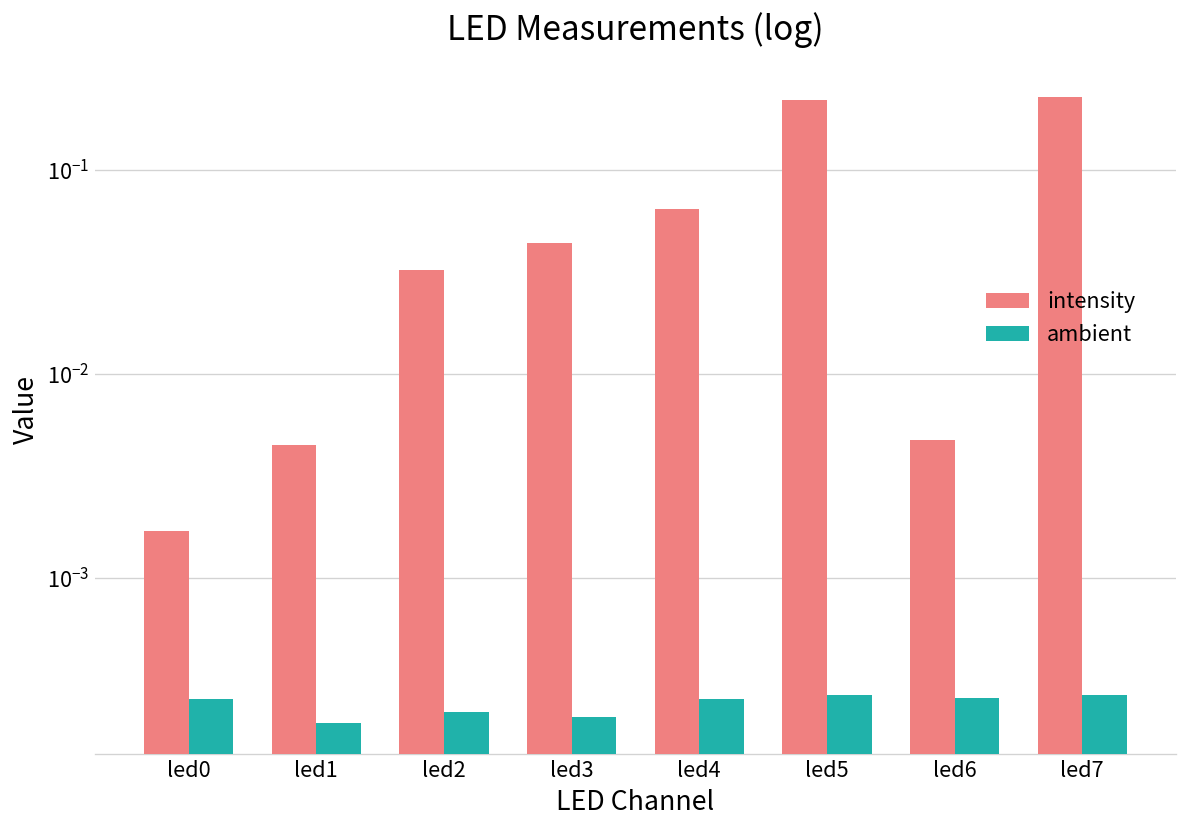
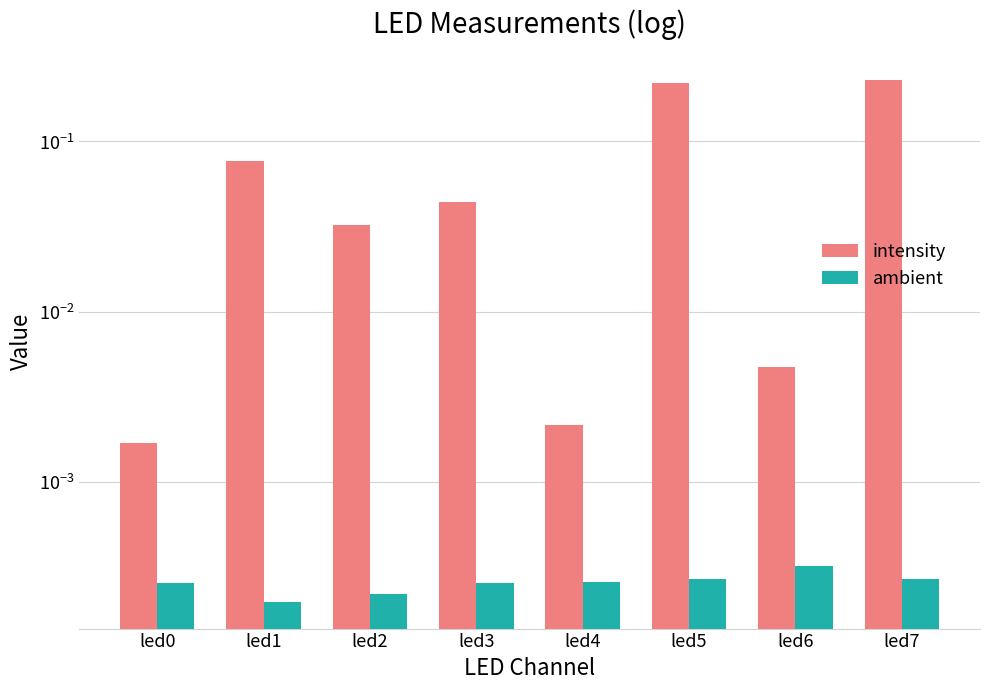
  {
    "intensity": {
      "led0": 0.0017,
-     "led1": 0.0045,
+     "led1": 0.08,
      "led2": 0.032,
      "led3": 0.044,
-     "led4": 0.064,
+     "led4": 0.0021,
      "led5": 0.22,
      "led6": 0.0048,
      "led7": 0.23
    },
    "ambient": {
      "led0": 0.00026,
      "led1": 0.00020,
      "led2": 0.00022,
-     "led3": 0.00021,
+     "led3": 0.00025,
      "led4": 0.00026,
      "led5": 0.00027,
-     "led6": 0.00026,
+     "led6": 0.00032,
      "led7": 0.00027
    }
  }
